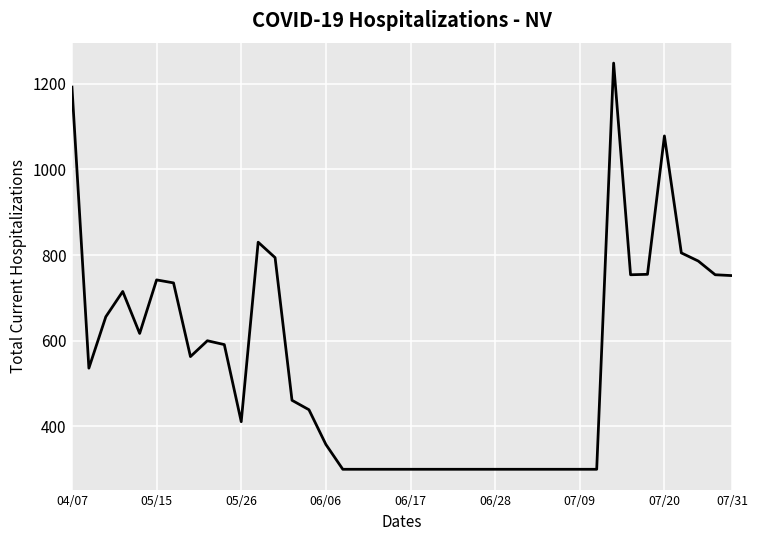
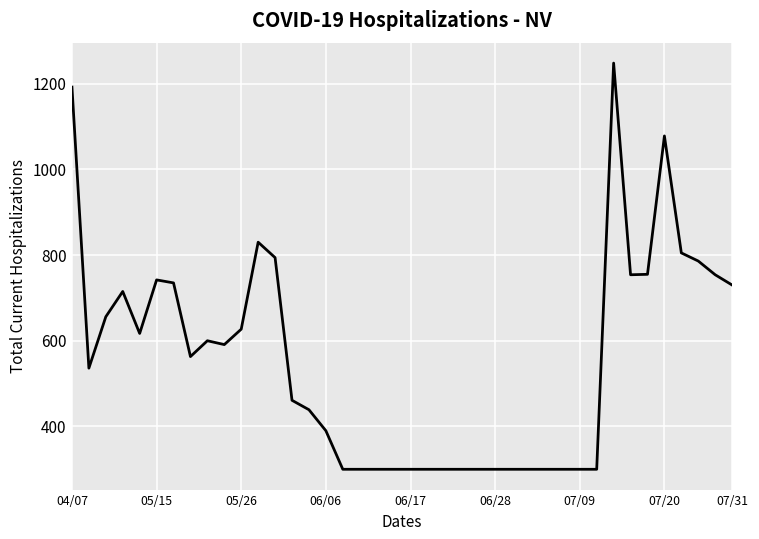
  {
    "04/07": 1190,
    "05/15": 740,
-   "05/26": 410,
-   "06/06": 360,
+   "05/26": 630,
+   "06/06": 390,
    "06/17": 300,
    "06/28": 300,
    "07/09": 300,
    "07/20": 1080,
-   "07/31": 750
+   "07/31": 730
  }
